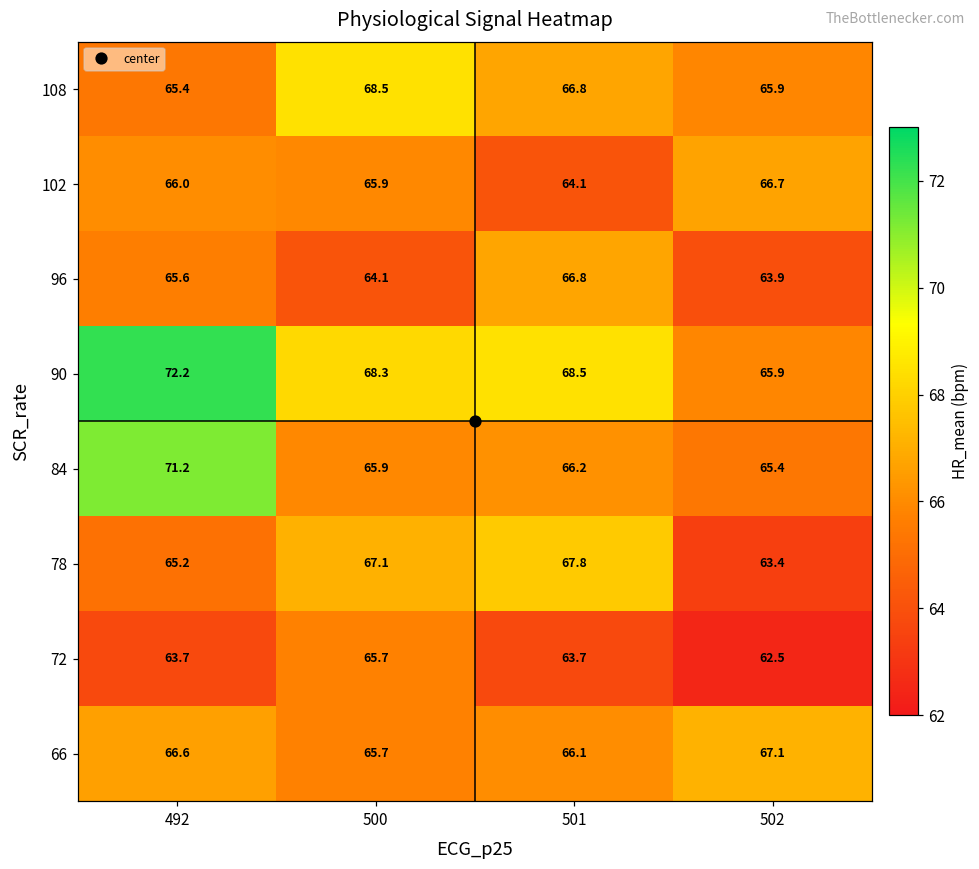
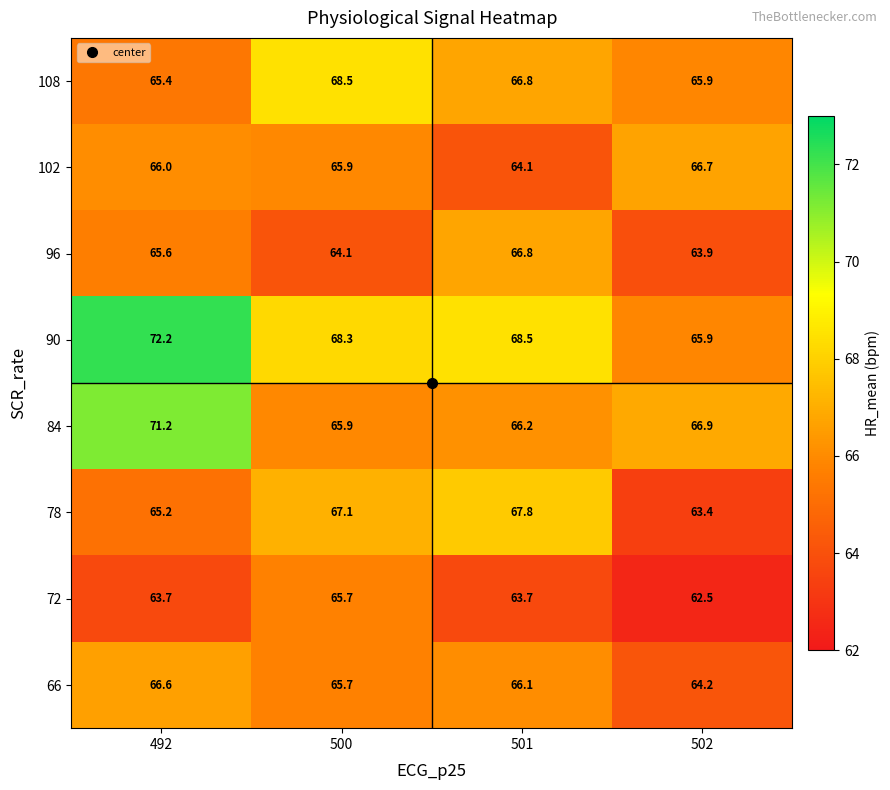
  {
    "108": {
      "492": 65.4,
      "500": 68.5,
      "501": 66.8,
      "502": 65.9
    },
    "102": {
      "492": 66.0,
      "500": 65.9,
      "501": 64.1,
      "502": 66.7
    },
    "96": {
      "492": 65.6,
      "500": 64.1,
      "501": 66.8,
      "502": 63.9
    },
    "90": {
      "492": 72.2,
      "500": 68.3,
      "501": 68.5,
      "502": 65.9
    },
    "84": {
      "492": 71.2,
      "500": 65.9,
      "501": 66.2,
-     "502": 65.4
+     "502": 66.9
    },
    "78": {
      "492": 65.2,
      "500": 67.1,
      "501": 67.8,
      "502": 63.4
    },
    "72": {
      "492": 63.7,
      "500": 65.7,
      "501": 63.7,
      "502": 62.5
    },
    "66": {
      "492": 66.6,
      "500": 65.7,
      "501": 66.1,
-     "502": 67.1
+     "502": 64.2
    }
  }
